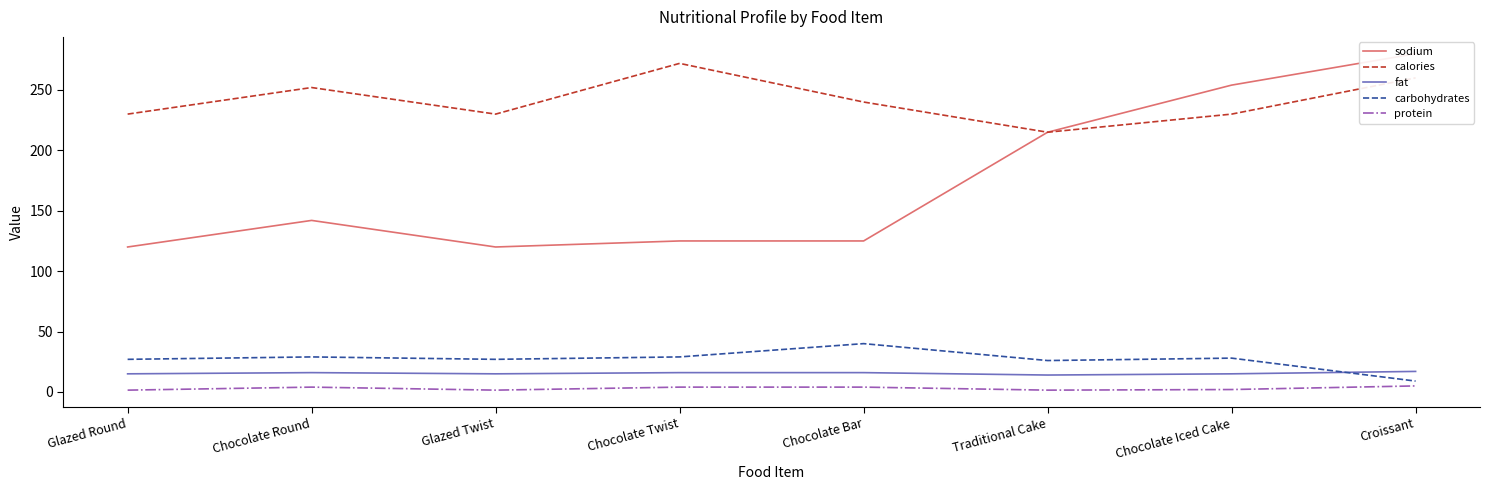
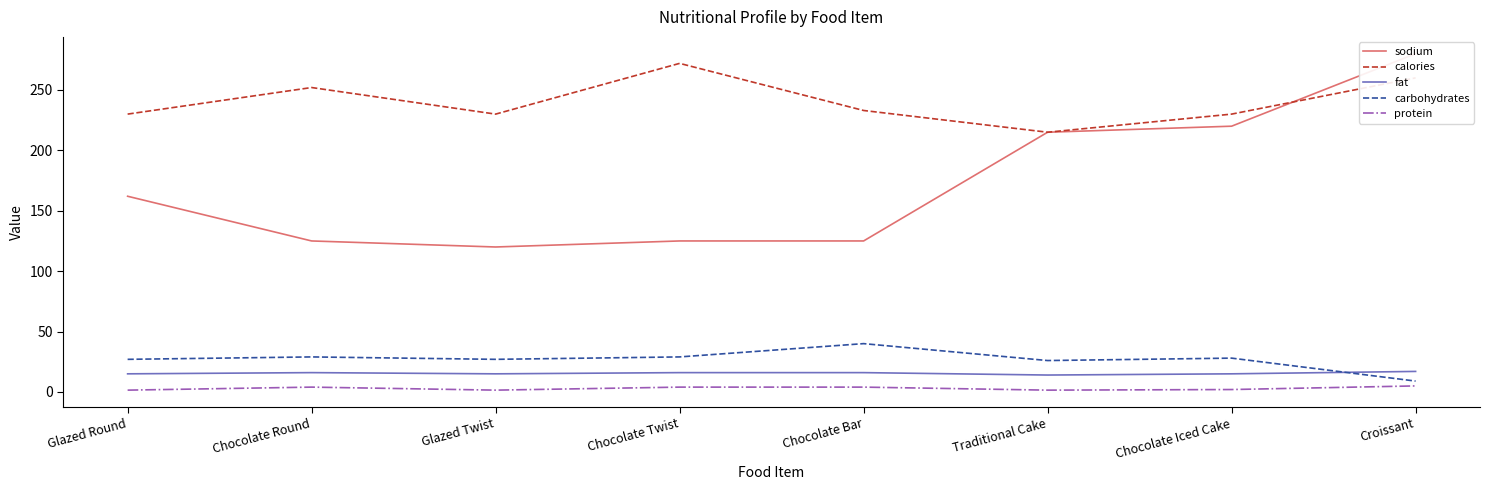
  {
    "sodium": {
-     "Glazed Round": 120,
-     "Chocolate Round": 142,
+     "Glazed Round": 162,
+     "Chocolate Round": 125,
      "Glazed Twist": 120,
      "Chocolate Twist": 125,
      "Chocolate Bar": 125,
-     "Chocolate Iced Cake": 254
+     "Chocolate Iced Cake": 220
    },
    "calories": {
      "Glazed Round": 230,
      "Chocolate Round": 252,
      "Glazed Twist": 230,
      "Chocolate Twist": 272,
-     "Chocolate Bar": 240,
+     "Chocolate Bar": 233,
      "Chocolate Iced Cake": 230
    },
    "carbohydrates": {
      "Glazed Round": 27,
      "Chocolate Round": 29,
      "Glazed Twist": 27,
      "Chocolate Twist": 29,
      "Chocolate Bar": 40,
      "Traditional Cake": 26,
      "Chocolate Iced Cake": 28,
      "Croissant": 9
    }
  }
